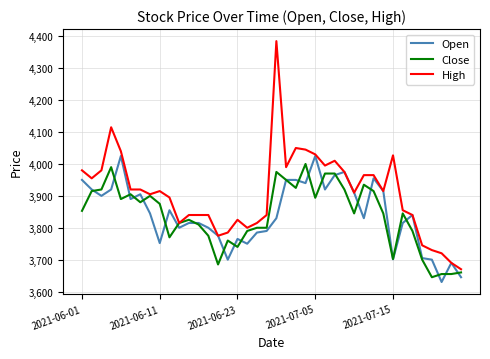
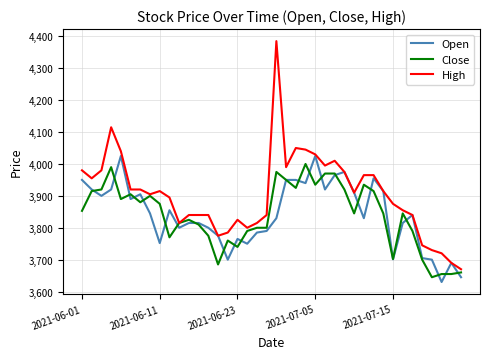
  {
    "Open": {
      "2021-06-01": "3,950",
      "2021-06-11": "3,750",
      "2021-06-23": "3,770"
    },
    "Close": {
      "2021-06-01": "3,850",
      "2021-06-11": "3,880",
      "2021-06-23": "3,740",
-     "2021-07-05": "3,890"
+     "2021-07-05": "3,940"
    },
    "High": {
      "2021-06-01": "3,980",
      "2021-06-11": "3,920",
      "2021-06-23": "3,830",
-     "2021-07-15": "4,030"
+     "2021-07-15": "3,880"
    }
  }
